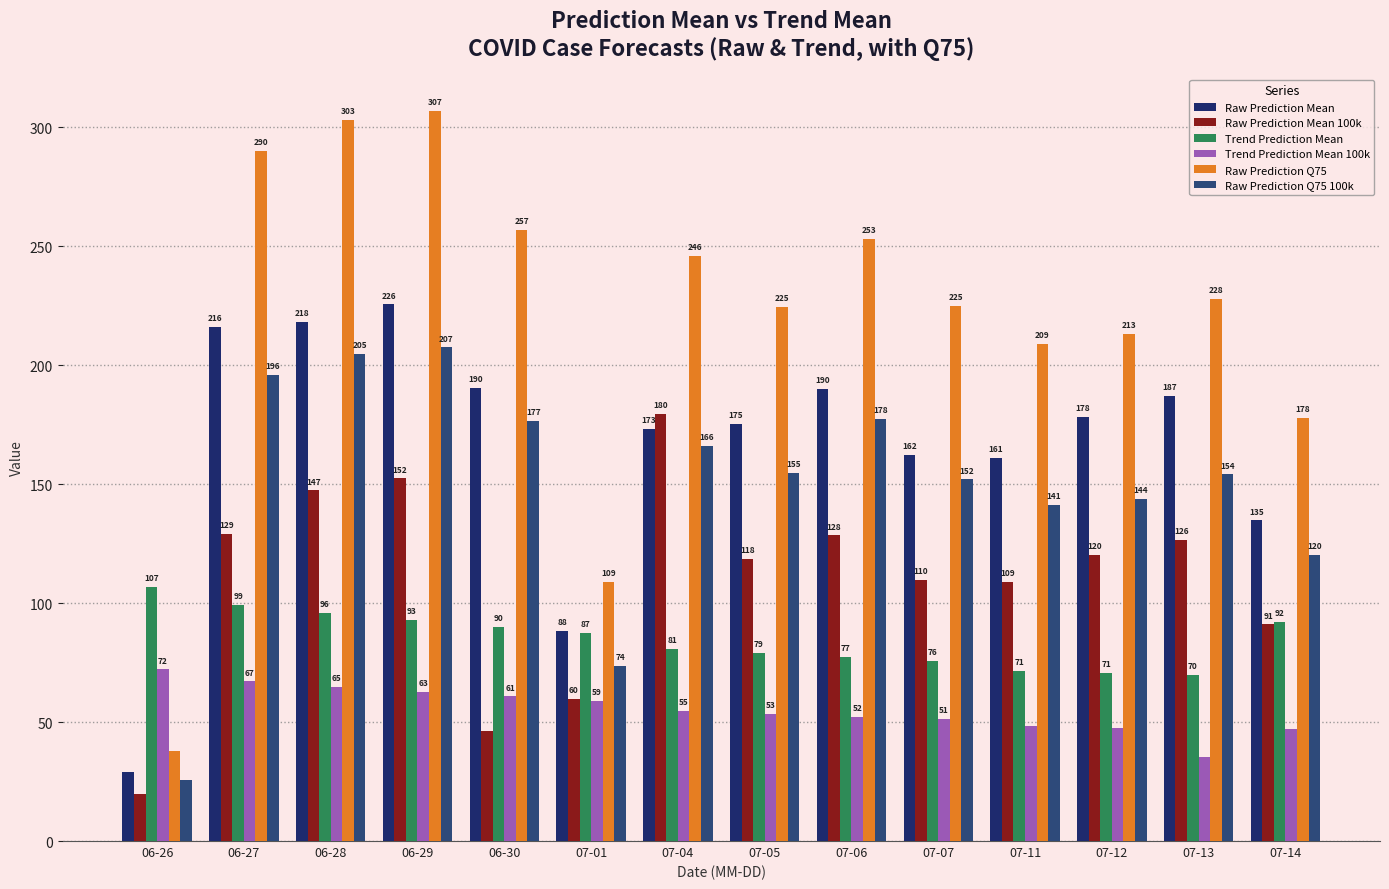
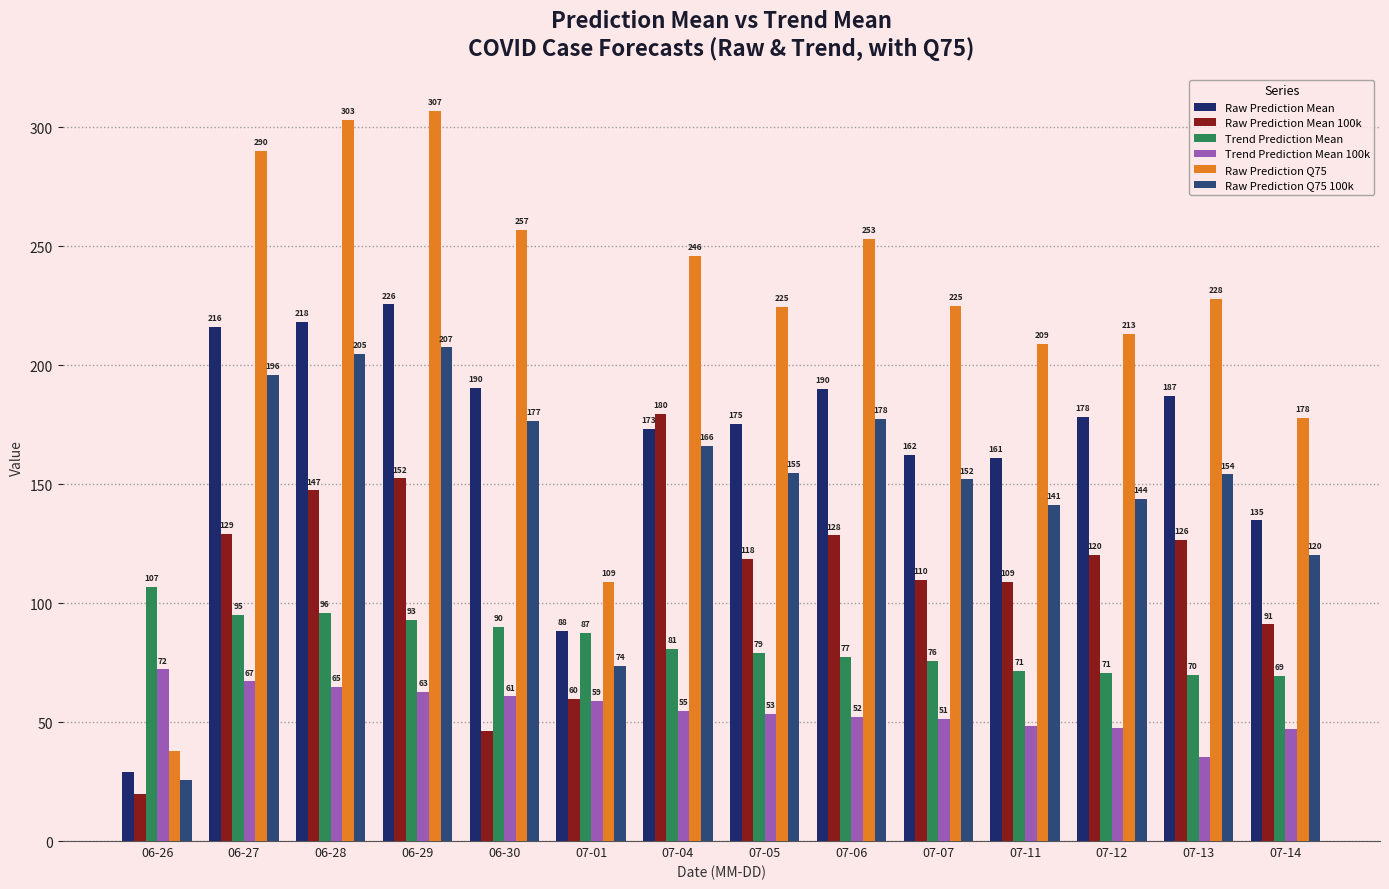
  {
    "Raw Prediction Mean 100k": {
      "06-27": 129,
      "06-28": 147,
      "06-29": 152,
      "07-01": 60,
      "07-04": 180,
      "07-05": 118,
      "07-06": 128,
      "07-07": 110,
      "07-11": 109,
      "07-12": 120,
      "07-13": 126,
      "07-14": 91
    },
    "Trend Prediction Mean": {
      "06-26": 107,
-     "06-27": 99,
+     "06-27": 95,
      "06-28": 96,
      "06-29": 93,
      "06-30": 90,
      "07-01": 87,
      "07-04": 81,
      "07-05": 79,
      "07-06": 77,
      "07-07": 76,
      "07-11": 71,
      "07-12": 71,
      "07-13": 70,
-     "07-14": 92
+     "07-14": 69
    },
    "Trend Prediction Mean 100k": {
      "06-26": 72,
      "06-27": 67,
      "06-28": 65,
      "06-29": 63,
      "06-30": 61,
      "07-01": 59,
      "07-04": 55,
      "07-05": 53,
      "07-06": 52,
      "07-07": 51
    },
    "Raw Prediction Q75": {
      "06-27": 290,
      "06-28": 303,
      "06-29": 307,
      "06-30": 257,
      "07-01": 109,
      "07-04": 246,
      "07-05": 225,
      "07-06": 253,
      "07-07": 225,
      "07-11": 209,
      "07-12": 213,
      "07-13": 228,
      "07-14": 178
    }
  }
